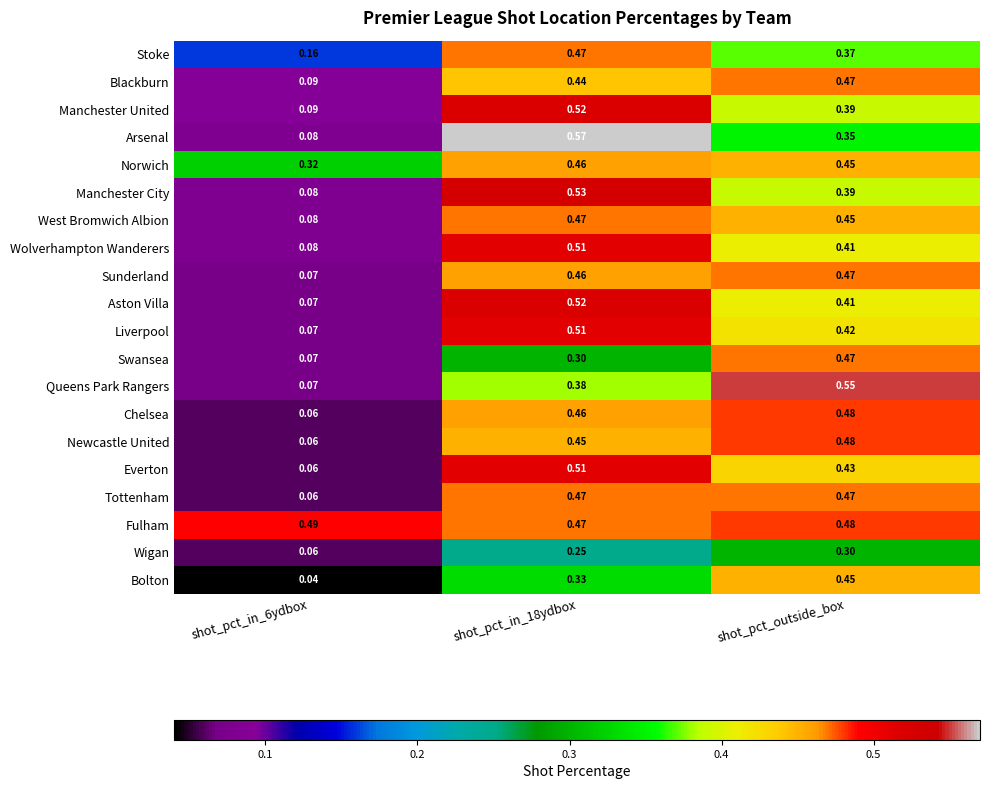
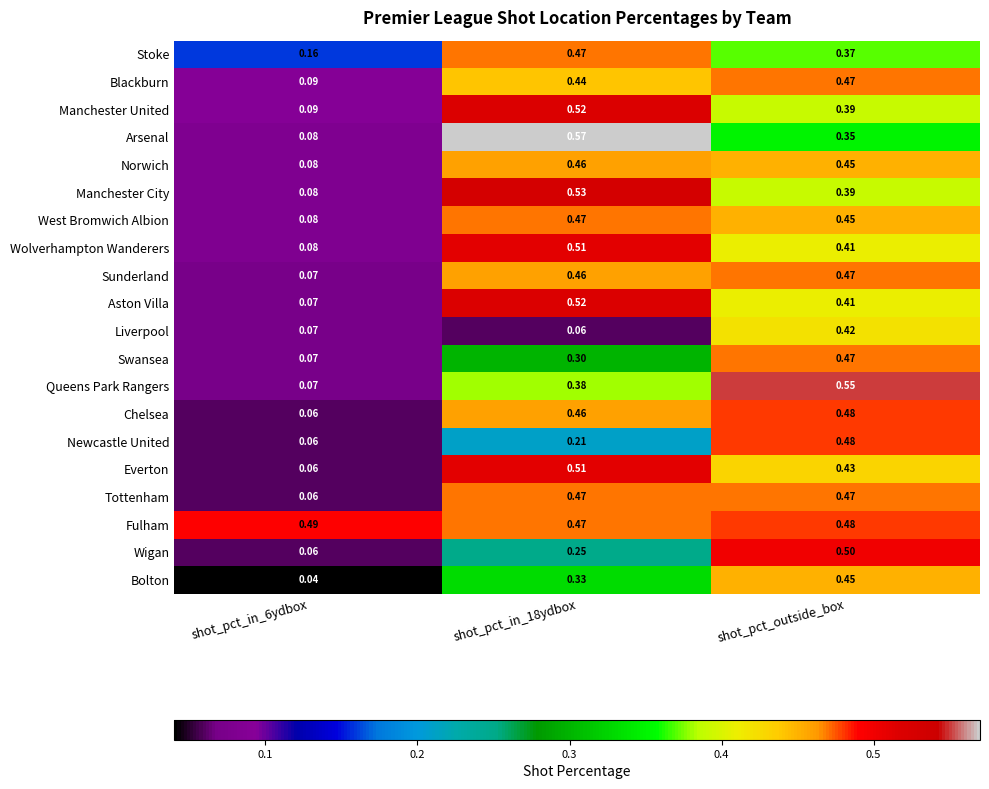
  {
    "Stoke": {
      "shot_pct_in_6ydbox": 0.16,
      "shot_pct_in_18ydbox": 0.47,
      "shot_pct_outside_box": 0.37
    },
    "Blackburn": {
      "shot_pct_in_6ydbox": 0.09,
      "shot_pct_in_18ydbox": 0.44,
      "shot_pct_outside_box": 0.47
    },
    "Manchester United": {
      "shot_pct_in_6ydbox": 0.09,
      "shot_pct_in_18ydbox": 0.52,
      "shot_pct_outside_box": 0.39
    },
    "Arsenal": {
      "shot_pct_in_6ydbox": 0.08,
      "shot_pct_in_18ydbox": 0.57,
      "shot_pct_outside_box": 0.35
    },
    "Norwich": {
-     "shot_pct_in_6ydbox": 0.32,
+     "shot_pct_in_6ydbox": 0.08,
      "shot_pct_in_18ydbox": 0.46,
      "shot_pct_outside_box": 0.45
    },
    "Manchester City": {
      "shot_pct_in_6ydbox": 0.08,
      "shot_pct_in_18ydbox": 0.53,
      "shot_pct_outside_box": 0.39
    },
    "West Bromwich Albion": {
      "shot_pct_in_6ydbox": 0.08,
      "shot_pct_in_18ydbox": 0.47,
      "shot_pct_outside_box": 0.45
    },
    "Wolverhampton Wanderers": {
      "shot_pct_in_6ydbox": 0.08,
      "shot_pct_in_18ydbox": 0.51,
      "shot_pct_outside_box": 0.41
    },
    "Sunderland": {
      "shot_pct_in_6ydbox": 0.07,
      "shot_pct_in_18ydbox": 0.46,
      "shot_pct_outside_box": 0.47
    },
    "Aston Villa": {
      "shot_pct_in_6ydbox": 0.07,
      "shot_pct_in_18ydbox": 0.52,
      "shot_pct_outside_box": 0.41
    },
    "Liverpool": {
      "shot_pct_in_6ydbox": 0.07,
-     "shot_pct_in_18ydbox": 0.51,
+     "shot_pct_in_18ydbox": 0.06,
      "shot_pct_outside_box": 0.42
    },
    "Swansea": {
      "shot_pct_in_6ydbox": 0.07,
      "shot_pct_in_18ydbox": 0.30,
      "shot_pct_outside_box": 0.47
    },
    "Queens Park Rangers": {
      "shot_pct_in_6ydbox": 0.07,
      "shot_pct_in_18ydbox": 0.38,
      "shot_pct_outside_box": 0.55
    },
    "Chelsea": {
      "shot_pct_in_6ydbox": 0.06,
      "shot_pct_in_18ydbox": 0.46,
      "shot_pct_outside_box": 0.48
    },
    "Newcastle United": {
      "shot_pct_in_6ydbox": 0.06,
-     "shot_pct_in_18ydbox": 0.45,
+     "shot_pct_in_18ydbox": 0.21,
      "shot_pct_outside_box": 0.48
    },
    "Everton": {
      "shot_pct_in_6ydbox": 0.06,
      "shot_pct_in_18ydbox": 0.51,
      "shot_pct_outside_box": 0.43
    },
    "Tottenham": {
      "shot_pct_in_6ydbox": 0.06,
      "shot_pct_in_18ydbox": 0.47,
      "shot_pct_outside_box": 0.47
    },
    "Fulham": {
      "shot_pct_in_6ydbox": 0.49,
      "shot_pct_in_18ydbox": 0.47,
      "shot_pct_outside_box": 0.48
    },
    "Wigan": {
      "shot_pct_in_6ydbox": 0.06,
      "shot_pct_in_18ydbox": 0.25,
-     "shot_pct_outside_box": 0.30
+     "shot_pct_outside_box": 0.50
    },
    "Bolton": {
      "shot_pct_in_6ydbox": 0.04,
      "shot_pct_in_18ydbox": 0.33,
      "shot_pct_outside_box": 0.45
    }
  }
